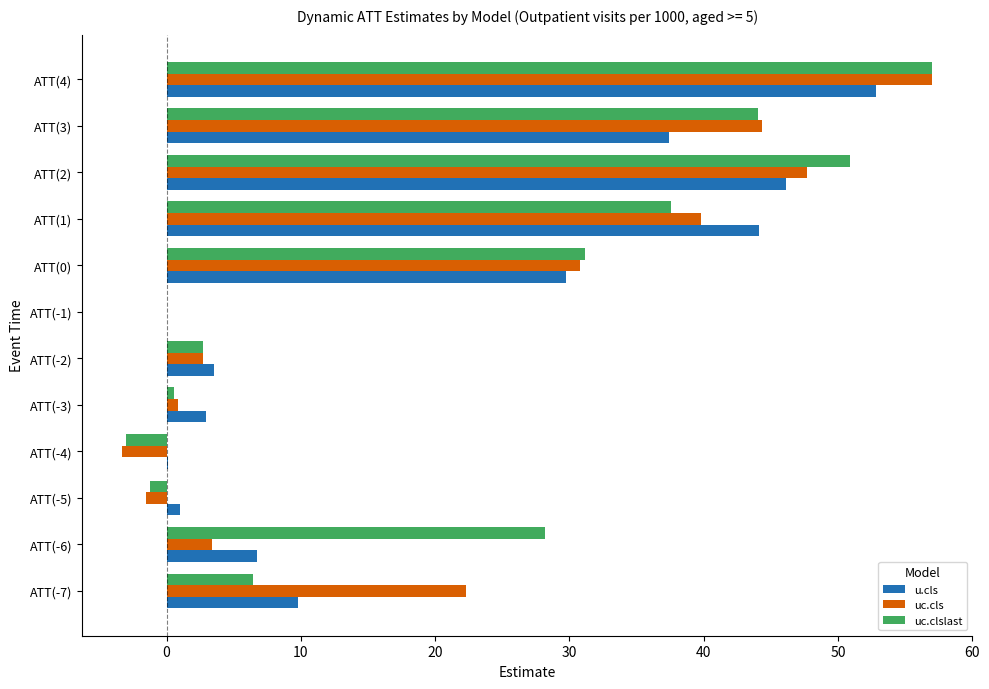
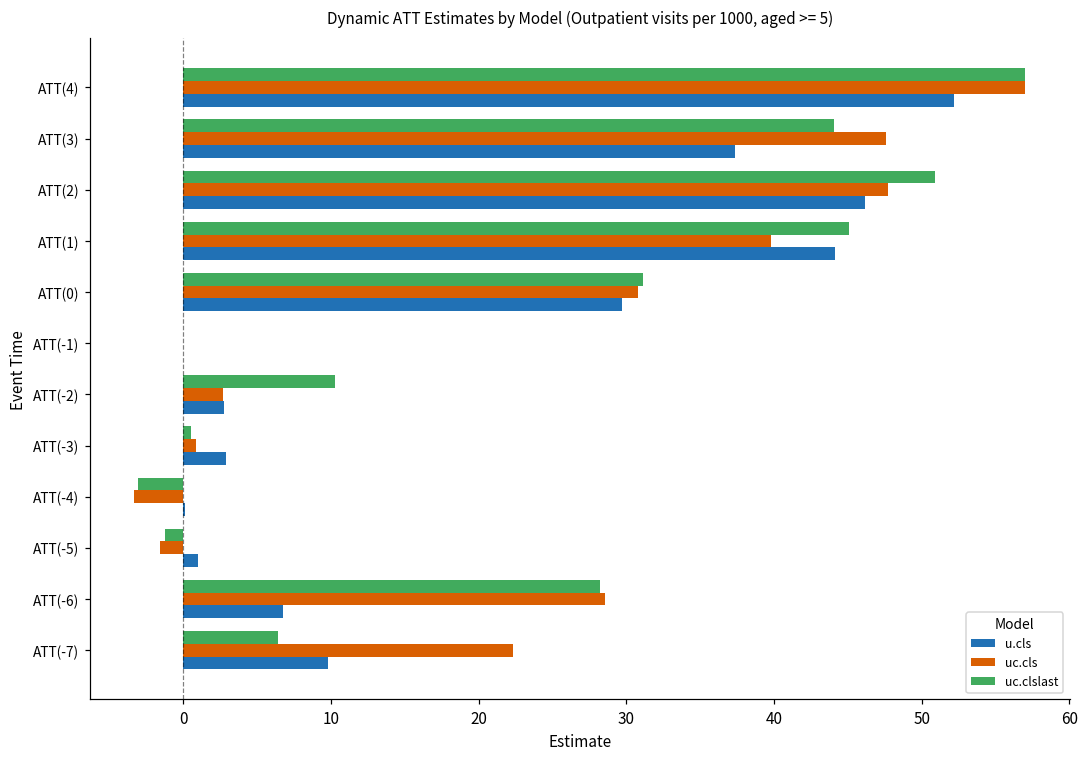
  {
    "u.cls": {
-     "ATT(4)": 52.8,
+     "ATT(4)": 52.2,
      "ATT(3)": 37.4,
      "ATT(2)": 46.2,
      "ATT(1)": 44.1,
      "ATT(0)": 29.7,
      "ATT(-1)": 0.0,
-     "ATT(-2)": 3.5,
+     "ATT(-2)": 2.8,
      "ATT(-3)": 2.9,
      "ATT(-5)": 1.0,
      "ATT(-6)": 6.7,
      "ATT(-7)": 9.8
    },
    "uc.cls": {
      "ATT(4)": 57.0,
-     "ATT(3)": 44.4,
+     "ATT(3)": 47.6,
      "ATT(2)": 47.7,
      "ATT(1)": 39.8,
      "ATT(0)": 30.8,
      "ATT(-1)": 0.0,
      "ATT(-2)": 2.7,
      "ATT(-3)": 0.8,
      "ATT(-4)": -3.3,
      "ATT(-5)": -1.5,
-     "ATT(-6)": 3.4,
+     "ATT(-6)": 28.5,
      "ATT(-7)": 22.3
    },
    "uc.clslast": {
      "ATT(4)": 57.0,
      "ATT(3)": 44.0,
      "ATT(2)": 50.9,
-     "ATT(1)": 37.6,
+     "ATT(1)": 45.1,
      "ATT(0)": 31.1,
      "ATT(-1)": 0.0,
-     "ATT(-2)": 2.7,
+     "ATT(-2)": 10.3,
      "ATT(-3)": 0.6,
      "ATT(-4)": -3.0,
      "ATT(-5)": -1.2,
      "ATT(-6)": 28.2,
      "ATT(-7)": 6.4
    }
  }
